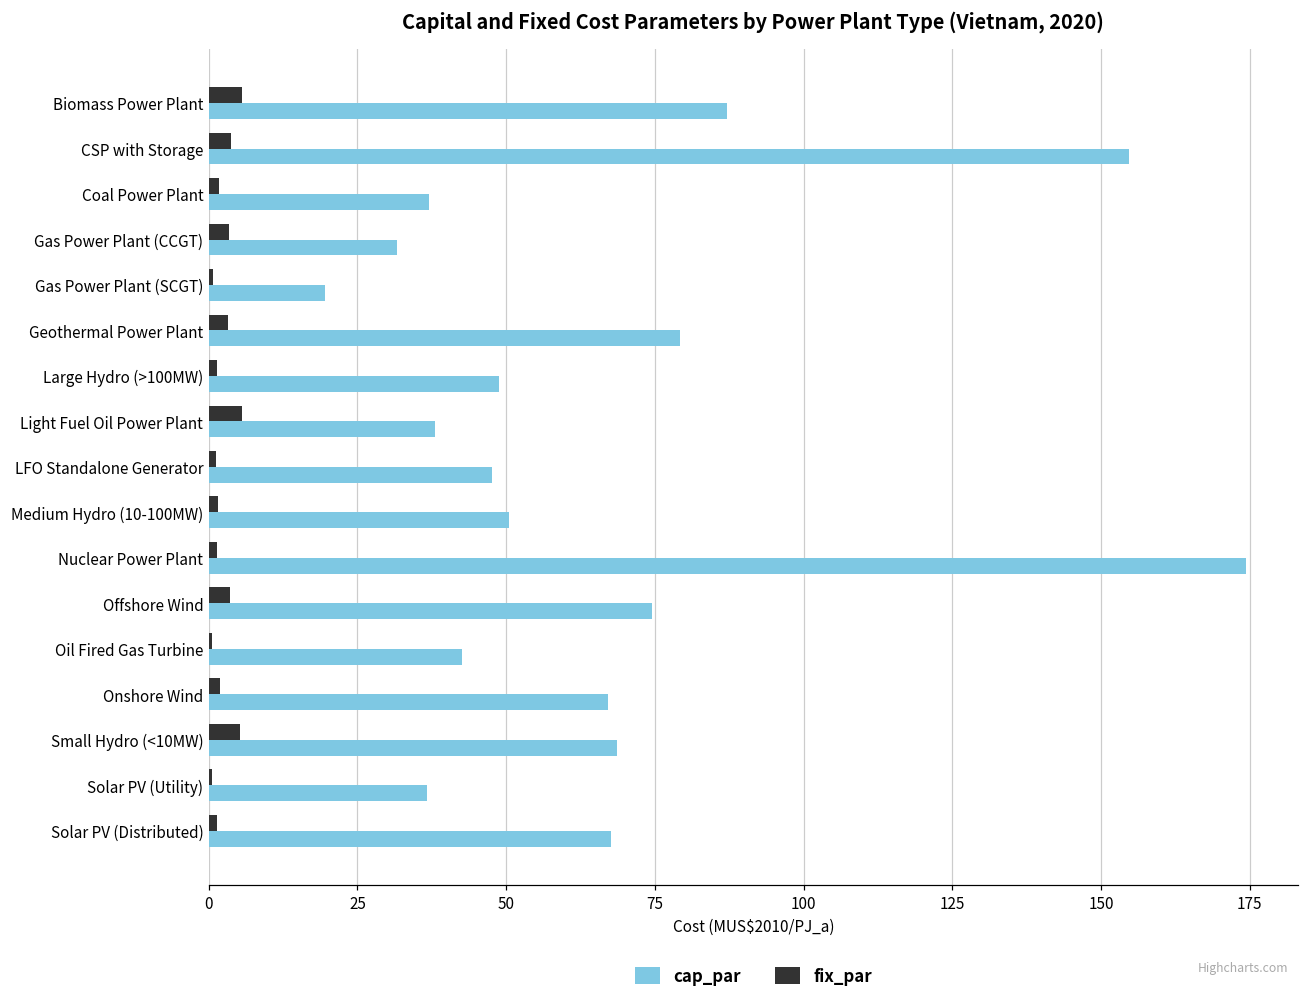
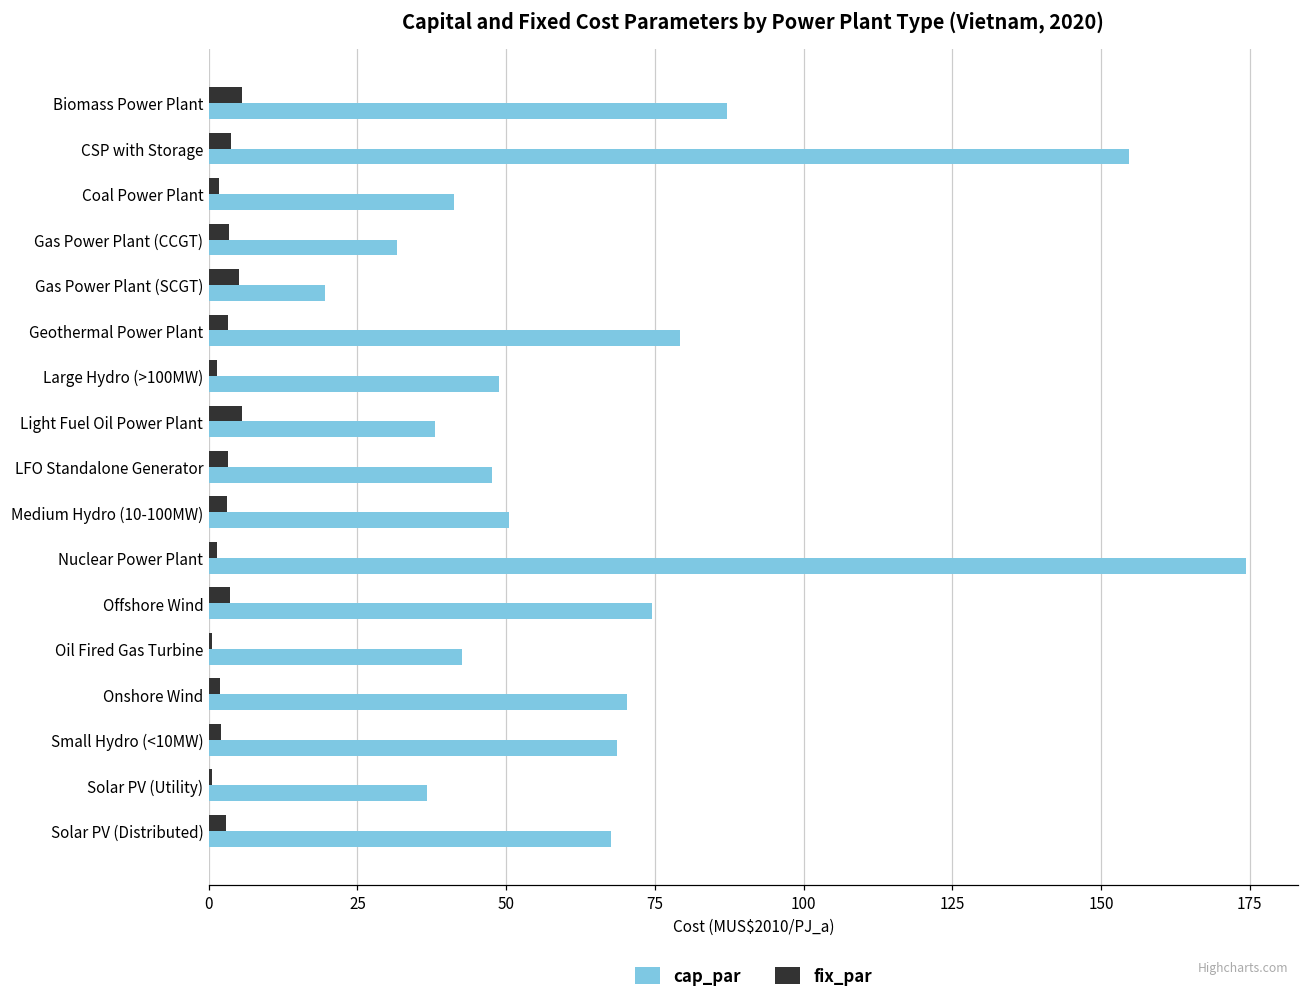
  {
    "cap_par": {
      "Biomass Power Plant": 87,
      "CSP with Storage": 155,
-     "Coal Power Plant": 37,
+     "Coal Power Plant": 41,
      "Gas Power Plant (CCGT)": 32,
      "Gas Power Plant (SCGT)": 20,
      "Geothermal Power Plant": 79,
      "Large Hydro (>100MW)": 49,
      "Light Fuel Oil Power Plant": 38,
      "LFO Standalone Generator": 48,
      "Medium Hydro (10-100MW)": 51,
      "Nuclear Power Plant": 174,
      "Offshore Wind": 75,
      "Oil Fired Gas Turbine": 43,
-     "Onshore Wind": 67,
+     "Onshore Wind": 70,
      "Small Hydro (<10MW)": 69,
      "Solar PV (Utility)": 37,
      "Solar PV (Distributed)": 68
    },
    "fix_par": {
      "Biomass Power Plant": 6,
      "CSP with Storage": 4,
      "Coal Power Plant": 2,
      "Gas Power Plant (CCGT)": 3,
-     "Gas Power Plant (SCGT)": 1,
+     "Gas Power Plant (SCGT)": 5,
      "Geothermal Power Plant": 3,
      "Large Hydro (>100MW)": 1,
      "Light Fuel Oil Power Plant": 6,
-     "LFO Standalone Generator": 1,
-     "Medium Hydro (10-100MW)": 2,
+     "LFO Standalone Generator": 3,
+     "Medium Hydro (10-100MW)": 3,
      "Nuclear Power Plant": 1,
      "Offshore Wind": 4,
      "Oil Fired Gas Turbine": 1,
      "Onshore Wind": 2,
-     "Small Hydro (<10MW)": 5,
+     "Small Hydro (<10MW)": 2,
      "Solar PV (Utility)": 0,
-     "Solar PV (Distributed)": 1
+     "Solar PV (Distributed)": 3
    }
  }
